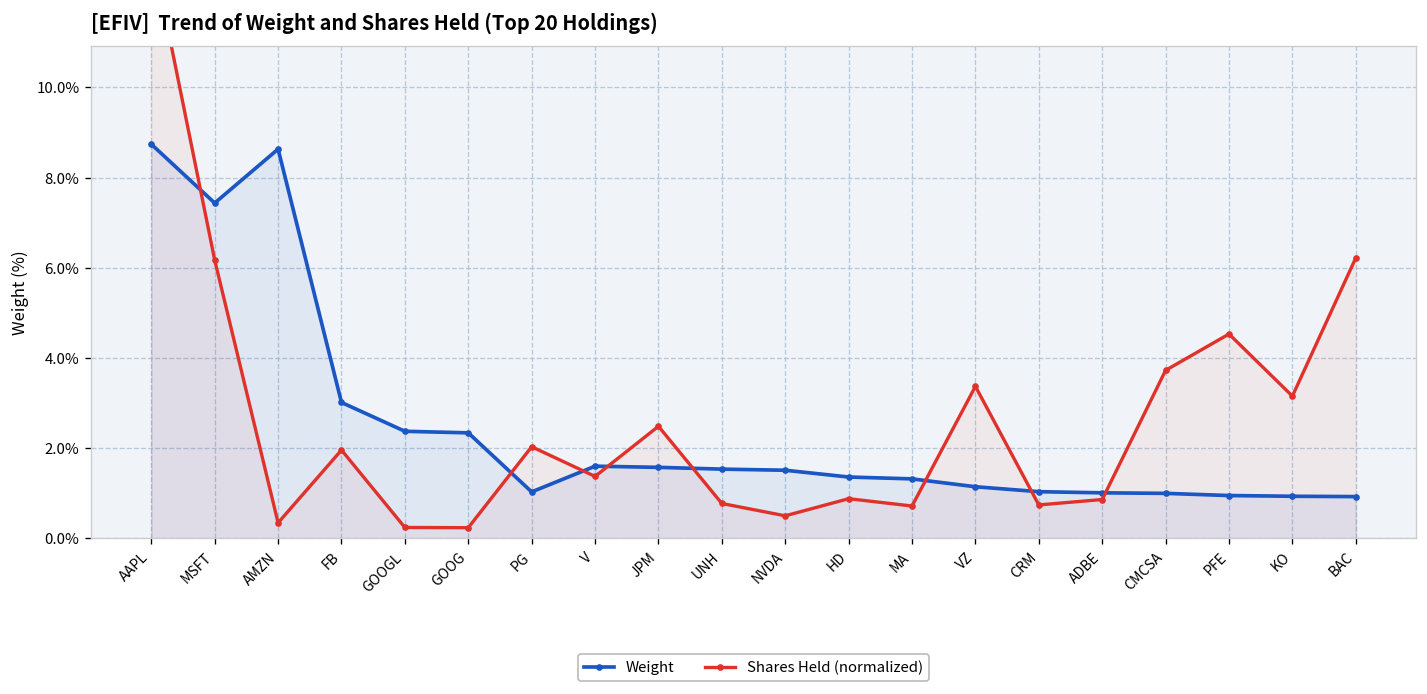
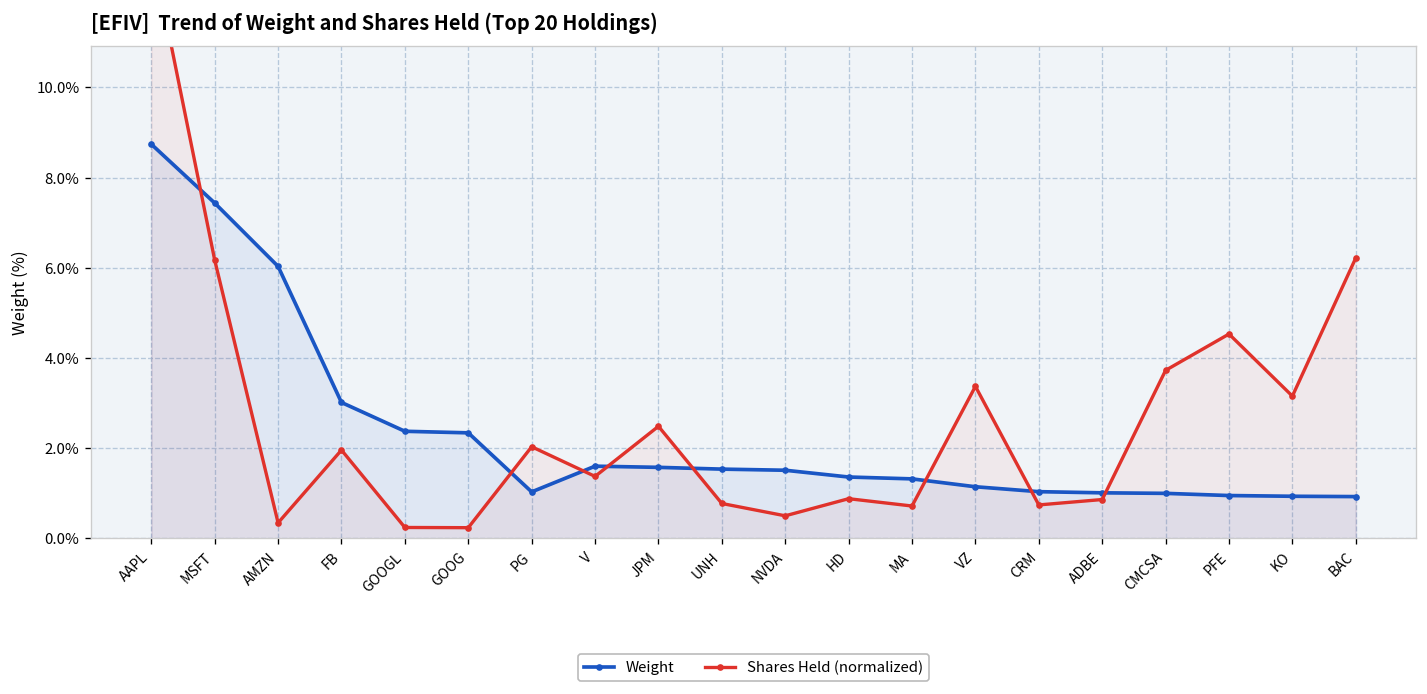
  {
    "Weight": {
      "AAPL": "8.7%",
      "MSFT": "7.4%",
-     "AMZN": "8.6%",
+     "AMZN": "6.0%",
      "FB": "3.0%",
      "GOOGL": "2.4%",
      "GOOG": "2.3%",
      "PG": "1.0%",
      "V": "1.6%",
      "JPM": "1.6%",
      "UNH": "1.5%",
      "NVDA": "1.5%",
      "HD": "1.4%",
      "MA": "1.3%",
      "VZ": "1.1%",
      "CRM": "1.0%",
      "ADBE": "1.0%",
      "CMCSA": "1.0%",
      "PFE": "1.0%",
      "KO": "0.9%",
      "BAC": "0.9%"
    },
    "Shares Held (normalized)": {
      "MSFT": "6.2%",
      "AMZN": "0.3%",
      "FB": "2.0%",
      "GOOGL": "0.2%",
      "GOOG": "0.2%",
      "PG": "2.0%",
      "V": "1.4%",
      "JPM": "2.5%",
      "UNH": "0.8%",
      "NVDA": "0.5%",
      "HD": "0.9%",
      "MA": "0.7%",
      "VZ": "3.4%",
      "CRM": "0.7%",
      "ADBE": "0.9%",
      "CMCSA": "3.7%",
      "PFE": "4.5%",
      "KO": "3.2%",
      "BAC": "6.2%"
    }
  }
